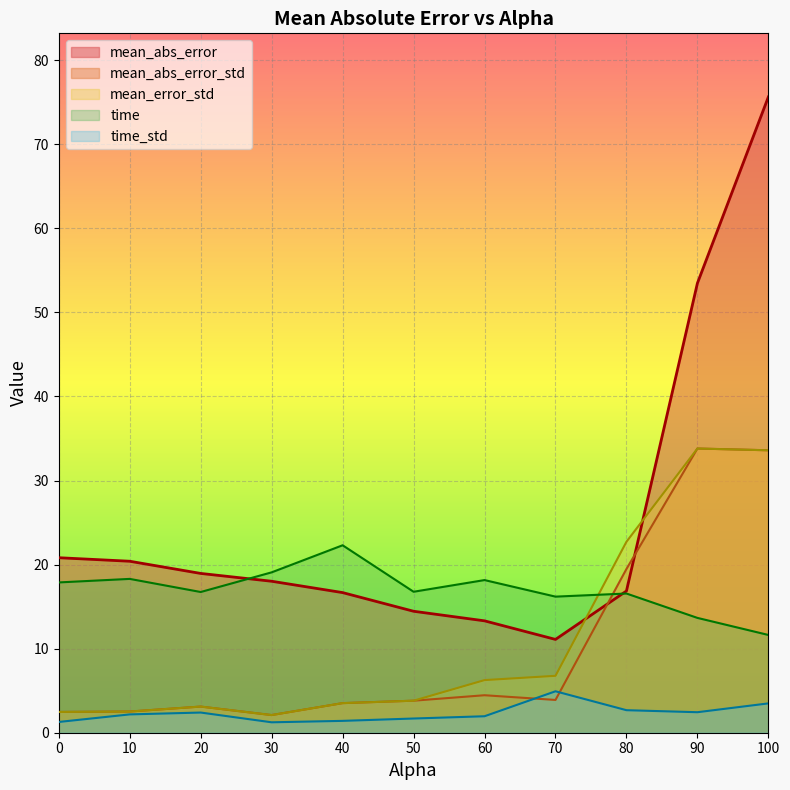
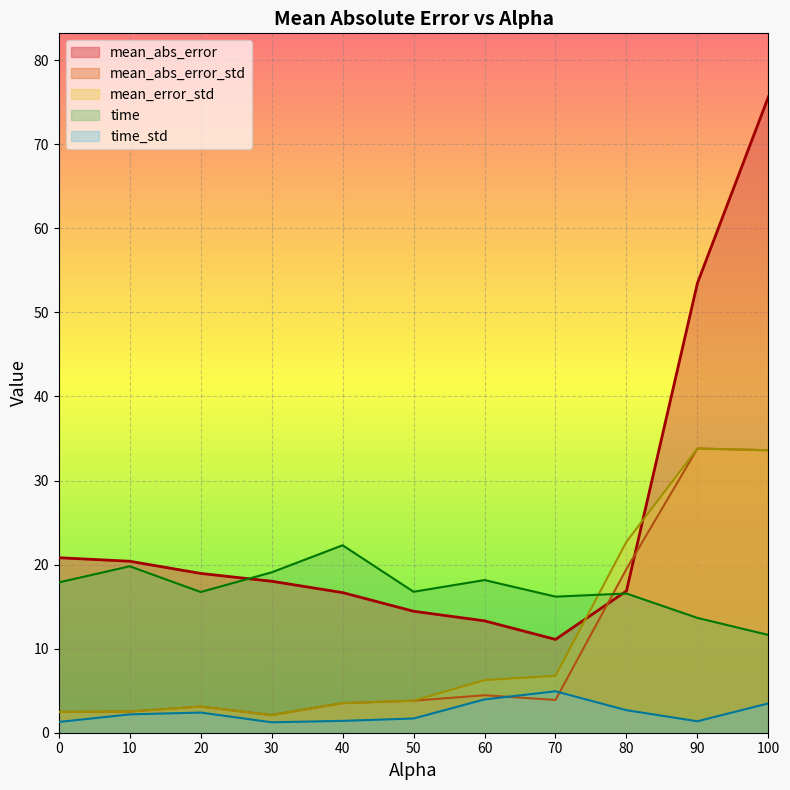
  {
    "time": {
      "0": 18,
-     "10": 18,
+     "10": 20,
      "20": 17,
      "30": 19,
      "40": 22,
      "50": 17,
      "60": 18,
      "70": 16,
      "90": 14,
      "100": 12
    },
    "time_std": {
      "0": 1,
      "10": 2,
      "20": 2,
      "30": 1,
      "40": 1,
      "50": 2,
-     "60": 2,
+     "60": 4,
      "70": 5,
      "80": 3,
-     "90": 2,
+     "90": 1,
      "100": 3
    }
  }
